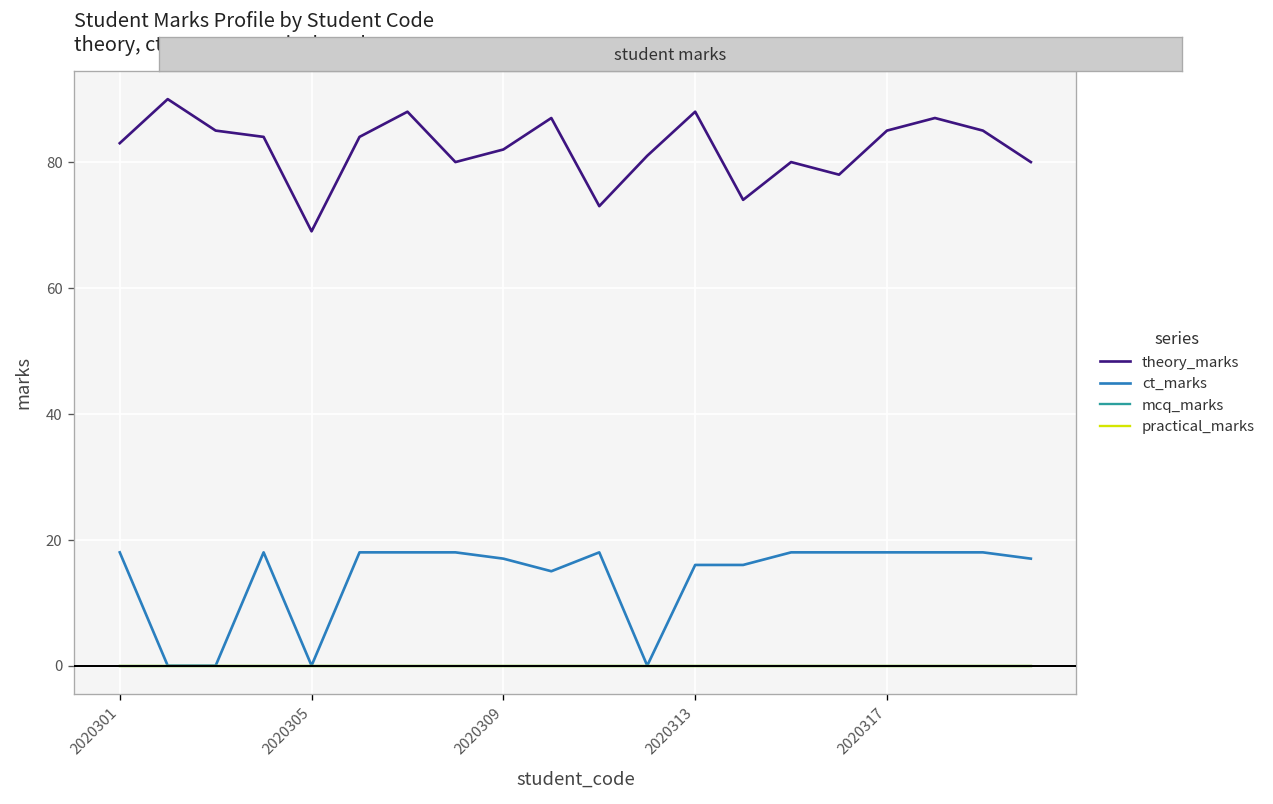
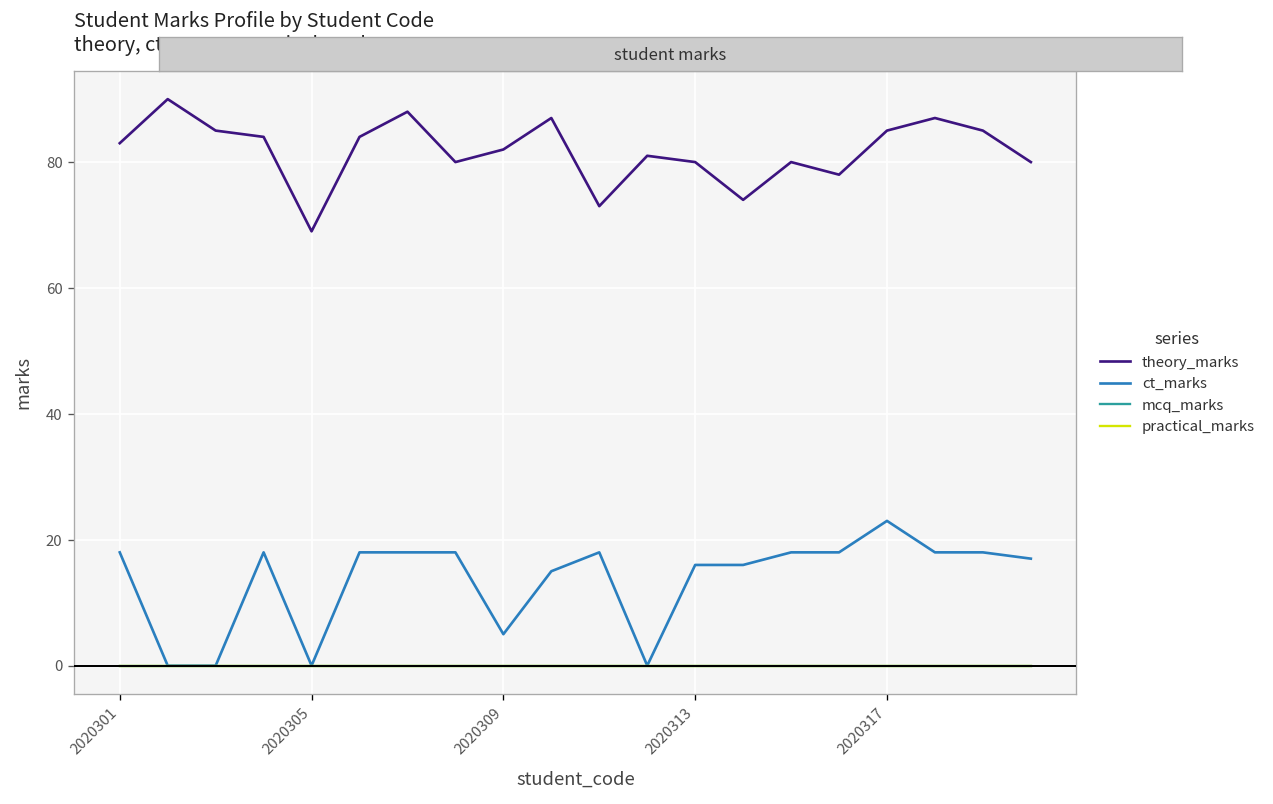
  {
    "theory_marks": {
      "2020301": 83,
      "2020305": 69,
      "2020309": 82,
-     "2020313": 88,
+     "2020313": 80,
      "2020317": 85
    },
    "ct_marks": {
      "2020301": 18,
-     "2020309": 17,
+     "2020309": 5,
      "2020313": 16,
-     "2020317": 18
+     "2020317": 23
    },
    "practical_marks": {
      "2020301": 0,
      "2020309": 0,
      "2020313": 0,
      "2020317": 0
    }
  }
